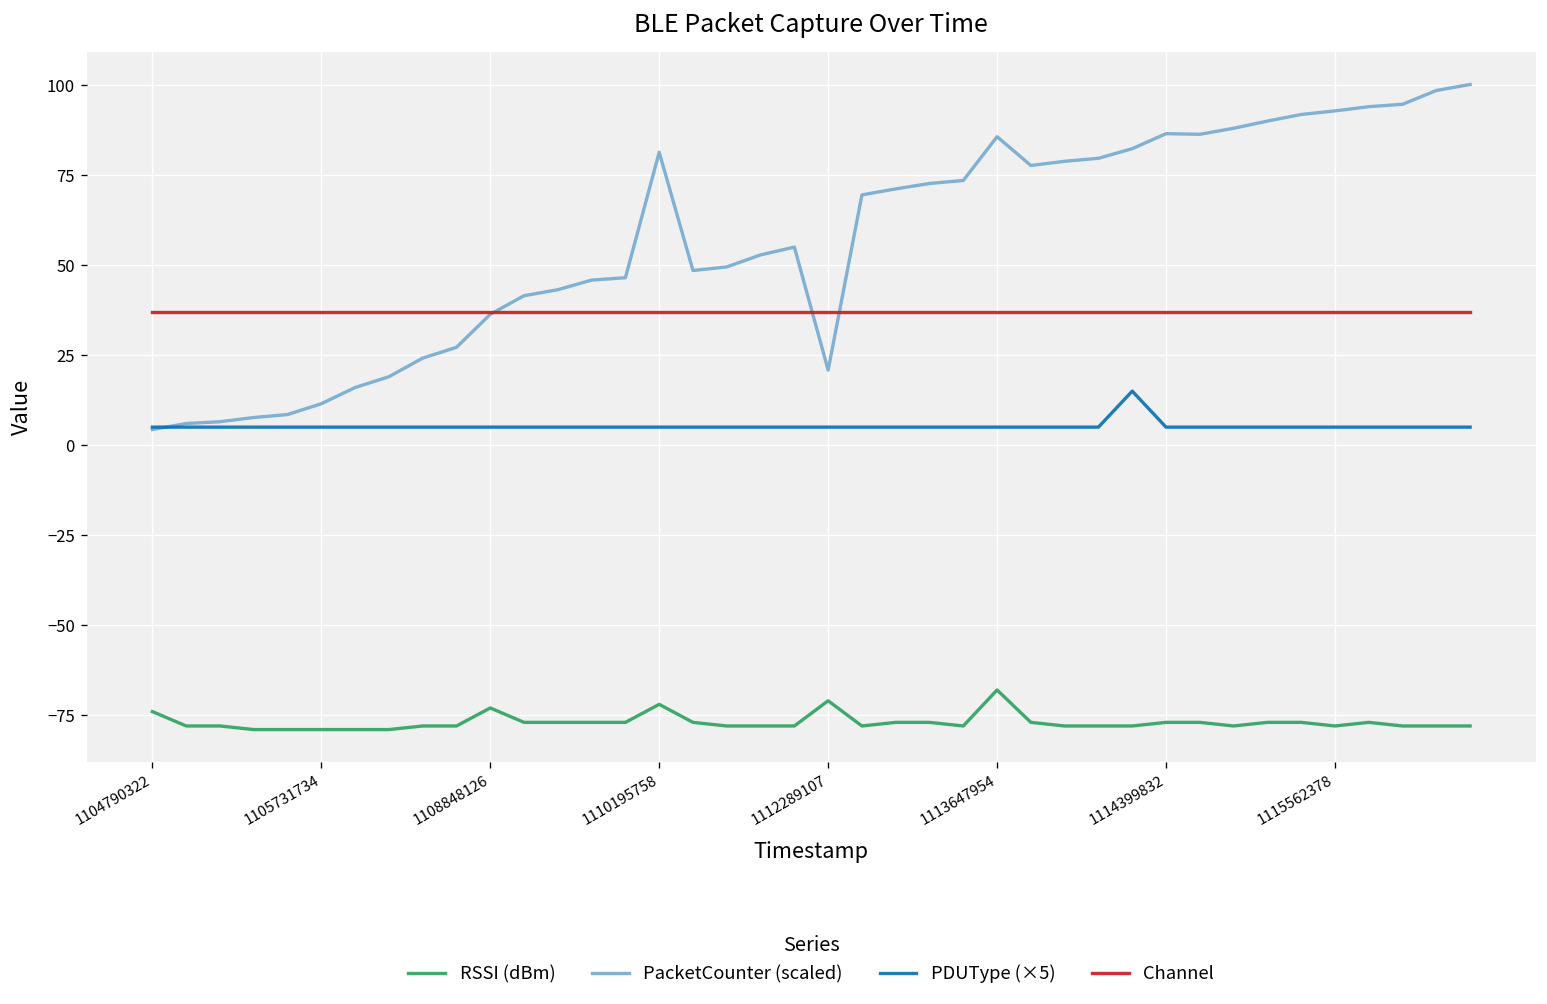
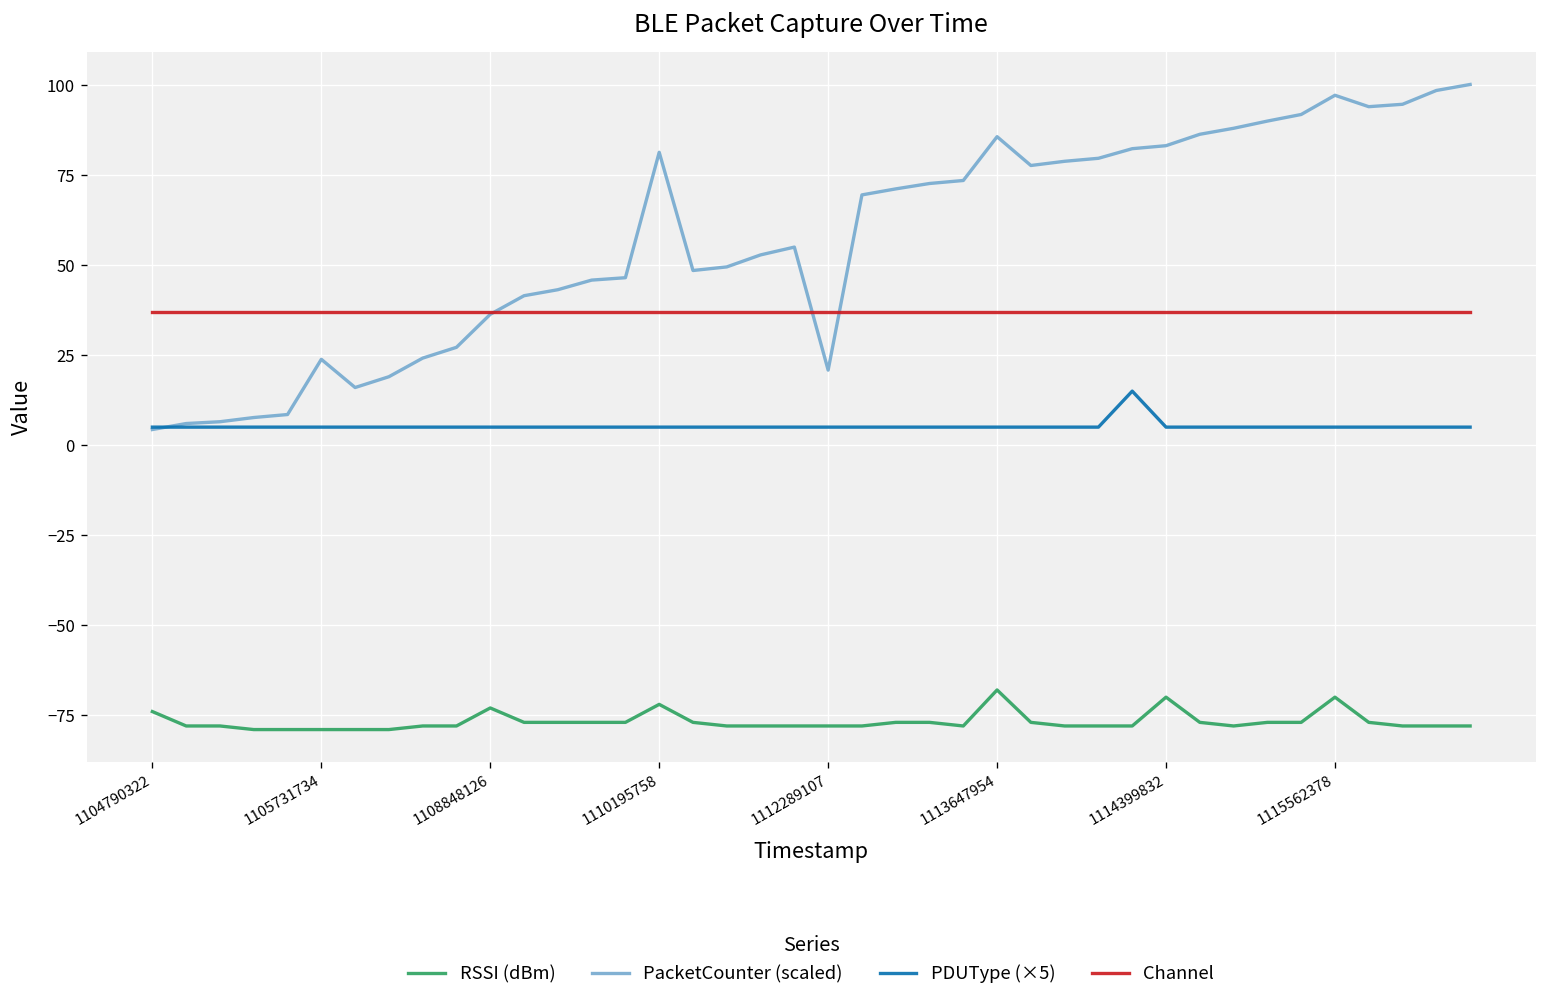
  {
    "RSSI (dBm)": {
      "1104790322": -74,
      "1105731734": -79,
      "1108848126": -73,
      "1110195758": -72,
-     "1112289107": -71,
+     "1112289107": -78,
      "1113647954": -68,
-     "1114399832": -77,
-     "1115562378": -78
+     "1114399832": -70,
+     "1115562378": -70
    },
    "PacketCounter (scaled)": {
-     "1105731734": 12,
+     "1105731734": 24,
      "1110195758": 81,
      "1112289107": 21,
      "1113647954": 86,
-     "1114399832": 87,
-     "1115562378": 93
+     "1114399832": 83,
+     "1115562378": 97
    },
    "PDUType (×5)": {
      "1105731734": 5,
      "1108848126": 5,
      "1110195758": 5,
      "1112289107": 5,
      "1113647954": 5,
      "1114399832": 5,
      "1115562378": 5
    },
    "Channel": {
      "1104790322": 37,
      "1105731734": 37,
      "1110195758": 37,
      "1112289107": 37,
      "1113647954": 37,
      "1114399832": 37,
      "1115562378": 37
    }
  }
